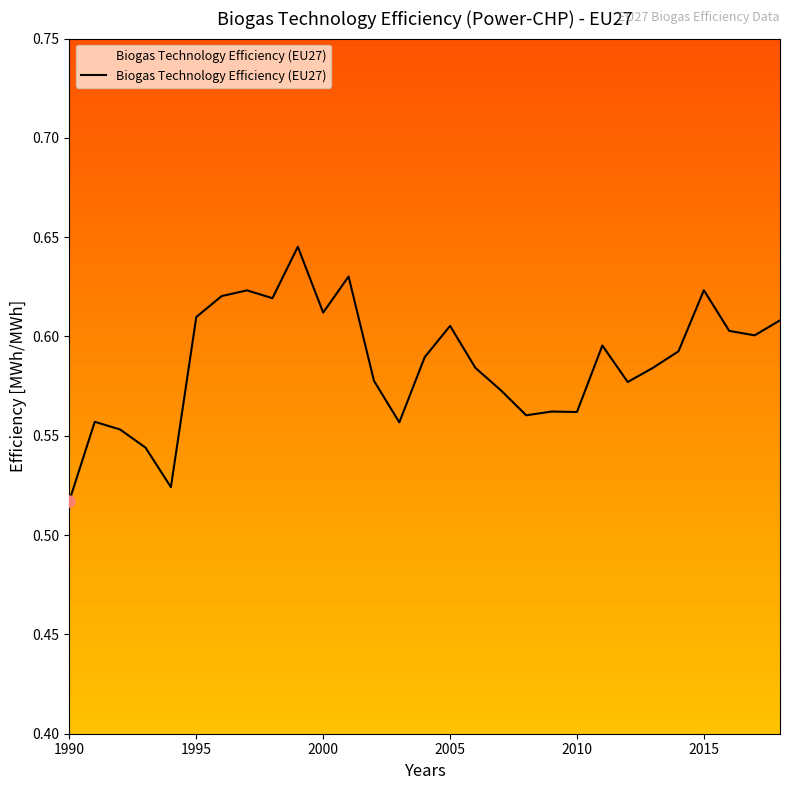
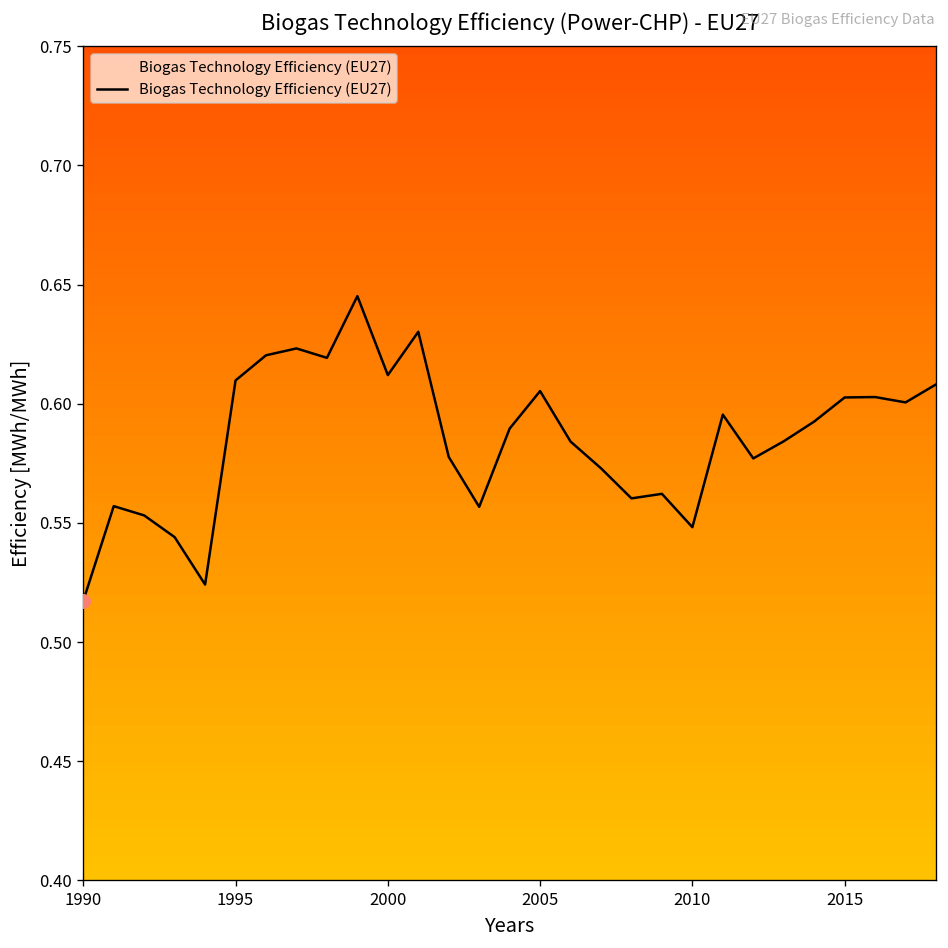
  {
    "Biogas Technology Efficiency (EU27)": {
      "1995": 0.610,
      "2000": 0.612,
      "2005": 0.605,
-     "2010": 0.562,
-     "2015": 0.623
+     "2010": 0.548,
+     "2015": 0.603
    }
  }
